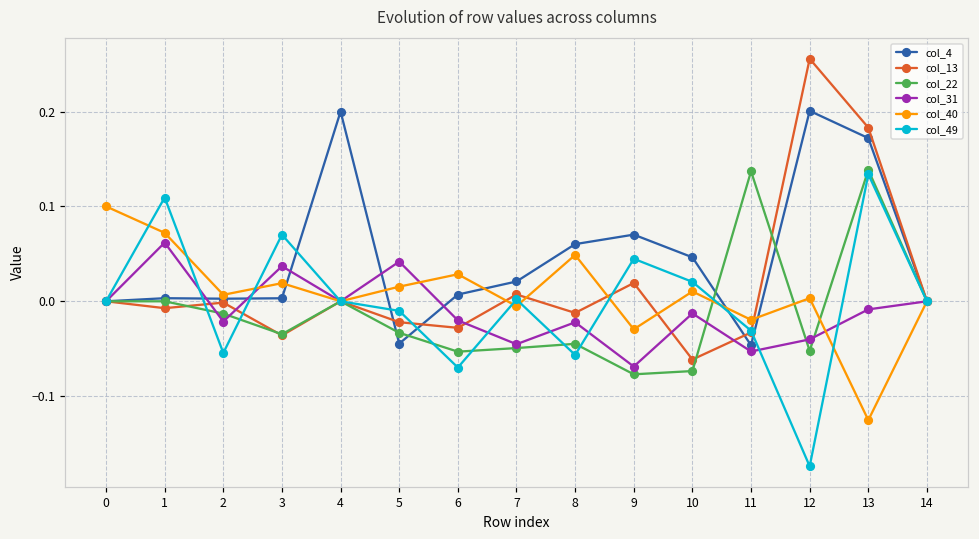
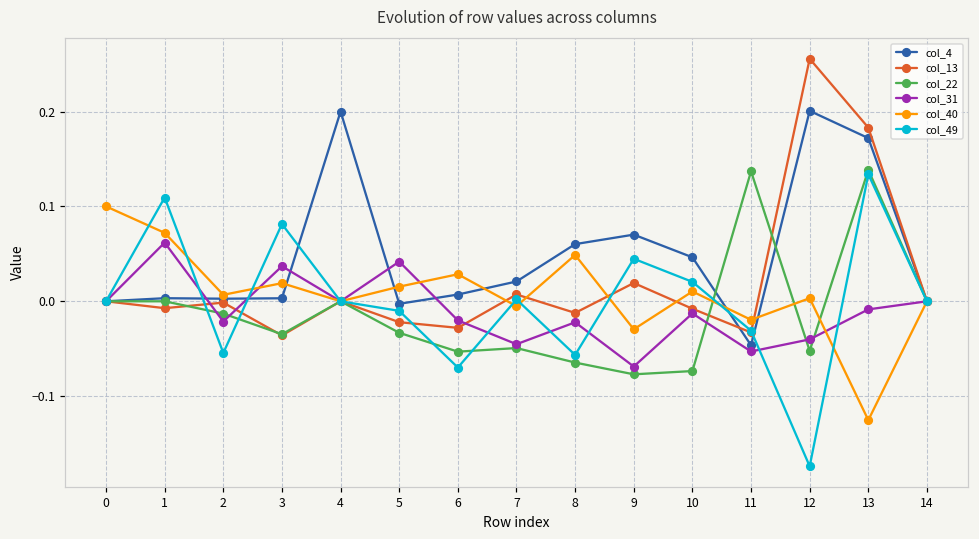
  {
    "col_4": {
      "1": 0.00,
      "2": 0.00,
      "3": 0.00,
      "4": 0.20,
-     "5": -0.04,
+     "5": 0.00,
      "6": 0.01,
      "7": 0.02,
      "8": 0.06,
      "9": 0.07,
      "10": 0.05,
      "11": -0.05,
      "12": 0.20,
      "13": 0.17
    },
    "col_13": {
      "1": -0.01,
      "2": 0.00,
      "5": -0.02,
      "6": -0.03,
      "7": 0.01,
      "8": -0.01,
      "9": 0.02,
-     "10": -0.06,
+     "10": -0.01,
      "12": 0.26,
      "13": 0.18
    },
    "col_22": {
      "1": 0.00,
      "2": -0.01,
      "5": -0.03,
      "6": -0.05,
      "7": -0.05,
-     "8": -0.04,
+     "8": -0.06,
      "9": -0.08,
      "10": -0.07,
      "11": 0.14,
      "12": -0.05,
      "13": 0.14
    },
    "col_31": {
      "1": 0.06,
      "2": -0.02,
      "3": 0.04,
      "5": 0.04,
      "6": -0.02,
      "7": -0.05,
      "8": -0.02,
      "9": -0.07,
      "10": -0.01,
      "11": -0.05,
      "12": -0.04,
      "13": -0.01
    },
    "col_40": {
      "0": 0.10,
      "1": 0.07,
      "2": 0.01,
      "3": 0.02,
      "5": 0.02,
      "6": 0.03,
      "7": -0.01,
      "8": 0.05,
      "9": -0.03,
      "10": 0.01,
      "11": -0.02,
      "12": 0.00,
      "13": -0.13
    },
    "col_49": {
      "1": 0.11,
      "2": -0.05,
-     "3": 0.07,
+     "3": 0.08,
      "5": -0.01,
      "6": -0.07,
      "7": 0.00,
      "8": -0.06,
      "9": 0.04,
      "10": 0.02,
      "12": -0.17,
      "13": 0.13
    }
  }
